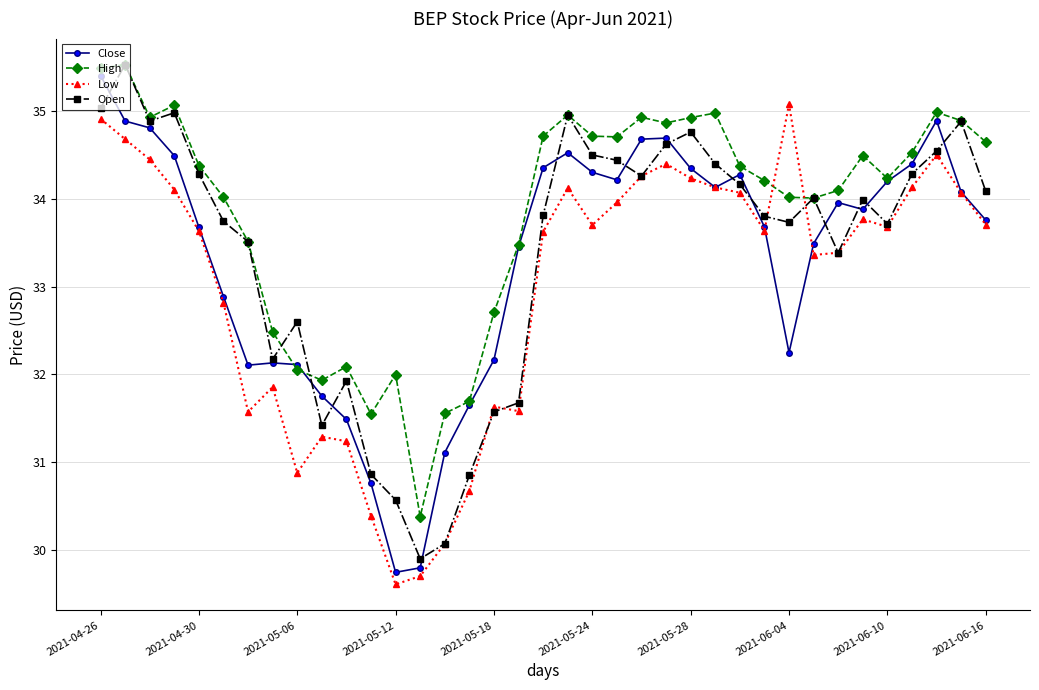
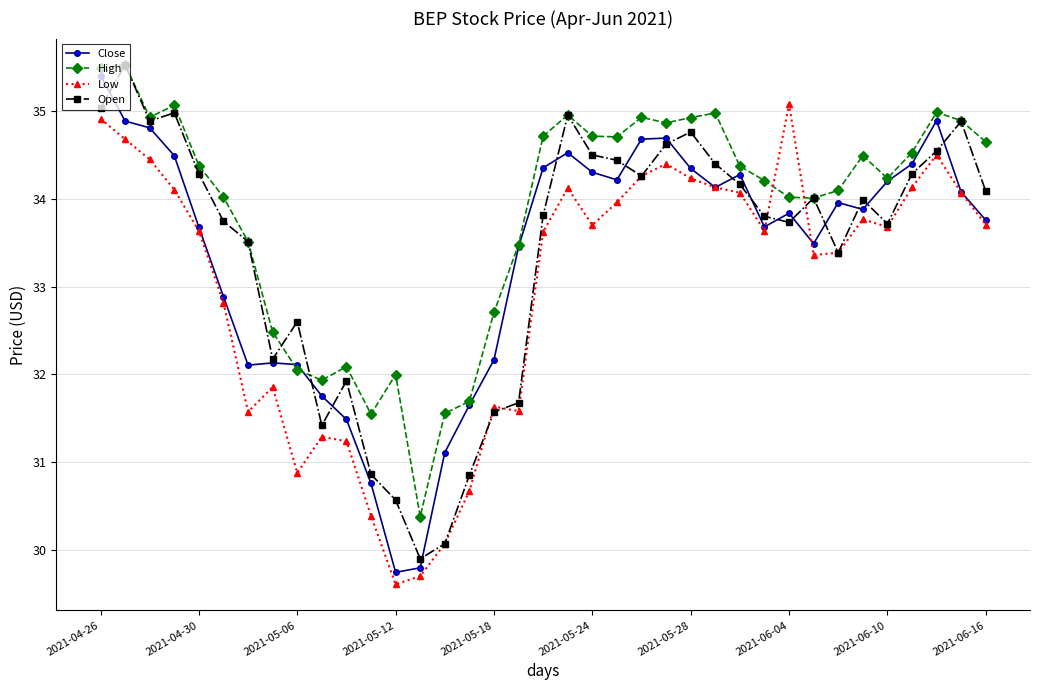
  {
    "Close": {
      "2021-04-30": 33.7,
      "2021-05-06": 32.1,
      "2021-05-12": 29.7,
      "2021-05-18": 32.2,
      "2021-05-24": 34.3,
      "2021-05-28": 34.3,
-     "2021-06-04": 32.2,
+     "2021-06-04": 33.8,
      "2021-06-10": 34.2,
      "2021-06-16": 33.8
    },
    "High": {
      "2021-04-30": 34.4,
      "2021-05-06": 32.1,
      "2021-05-12": 32.0,
      "2021-05-18": 32.7,
      "2021-05-24": 34.7,
      "2021-05-28": 34.9,
      "2021-06-04": 34.0,
      "2021-06-10": 34.2,
      "2021-06-16": 34.6
    },
    "Low": {
      "2021-04-26": 34.9,
      "2021-04-30": 33.6,
      "2021-05-06": 30.9,
      "2021-05-12": 29.6,
      "2021-05-18": 31.6,
      "2021-05-24": 33.7,
      "2021-05-28": 34.2,
      "2021-06-04": 35.1,
      "2021-06-10": 33.7,
      "2021-06-16": 33.7
    },
    "Open": {
      "2021-04-30": 34.3,
      "2021-05-06": 32.6,
      "2021-05-12": 30.6,
      "2021-05-18": 31.6,
      "2021-05-24": 34.5,
      "2021-05-28": 34.8,
      "2021-06-04": 33.7,
      "2021-06-10": 33.7,
      "2021-06-16": 34.1
    }
  }
